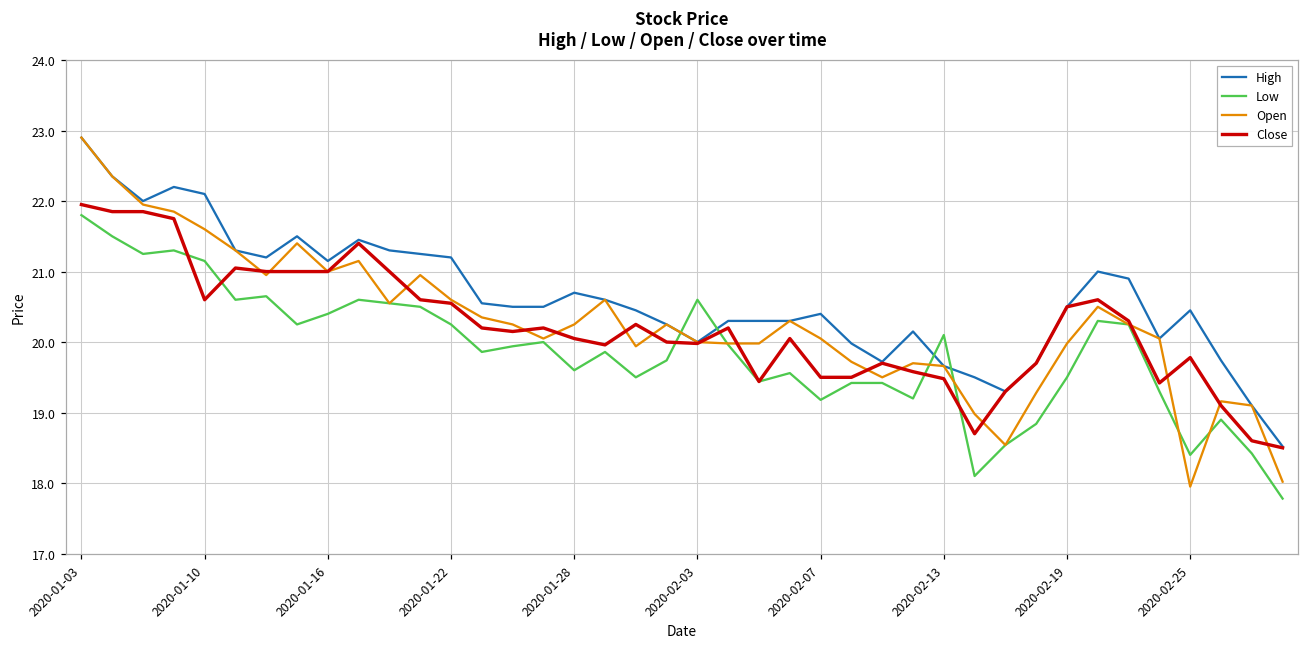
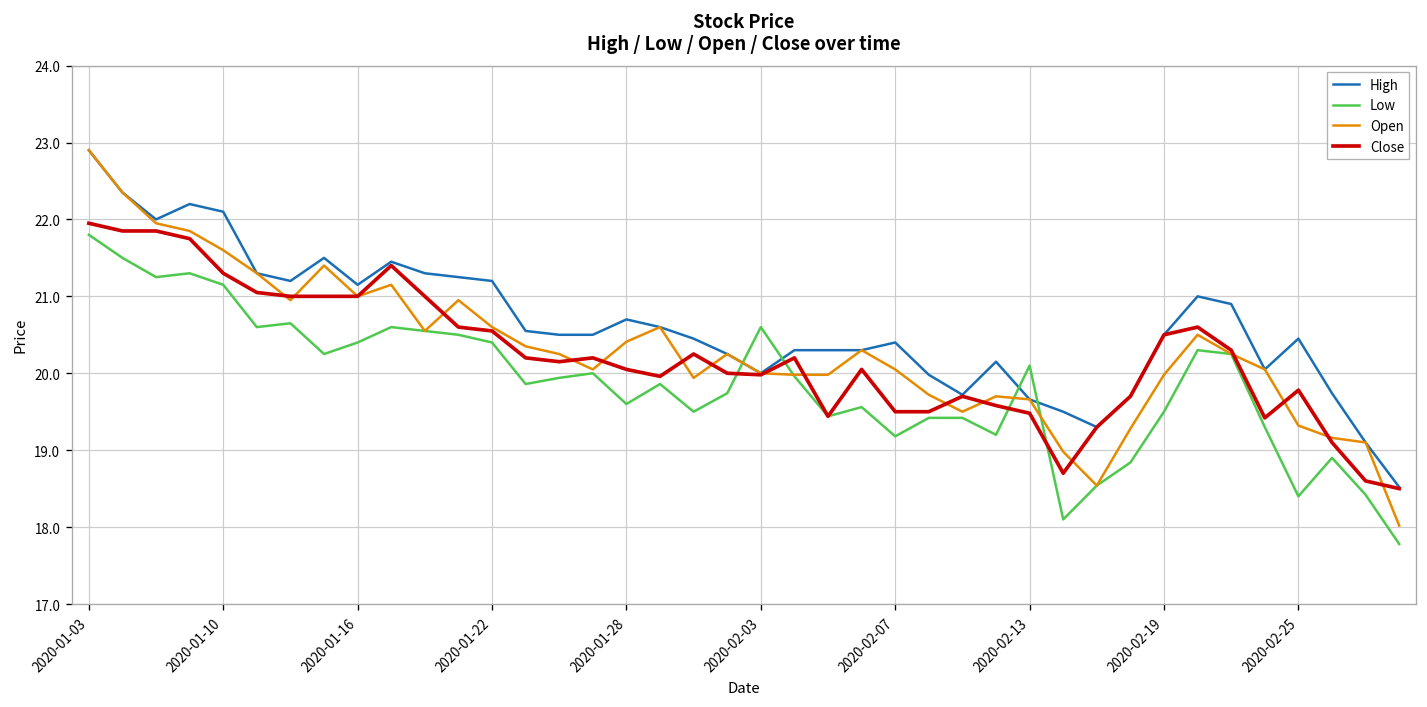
  {
    "High": {
      "2020-01-10": 22.1,
      "2020-01-16": 21.2,
      "2020-01-22": 21.2,
      "2020-01-28": 20.7,
      "2020-02-07": 20.4,
      "2020-02-25": 20.5
    },
    "Low": {
      "2020-01-03": 21.8,
      "2020-01-10": 21.2,
      "2020-01-16": 20.4,
-     "2020-01-22": 20.3,
+     "2020-01-22": 20.4,
      "2020-01-28": 19.6,
      "2020-02-03": 20.6,
      "2020-02-07": 19.2,
      "2020-02-13": 20.1,
      "2020-02-19": 19.5,
      "2020-02-25": 18.4
    },
    "Open": {
      "2020-01-10": 21.6,
      "2020-01-22": 20.6,
-     "2020-01-28": 20.3,
+     "2020-01-28": 20.4,
      "2020-02-07": 20.1,
      "2020-02-19": 20.0,
-     "2020-02-25": 18.0
+     "2020-02-25": 19.3
    },
    "Close": {
      "2020-01-03": 22.0,
-     "2020-01-10": 20.6,
+     "2020-01-10": 21.3,
      "2020-01-22": 20.6,
      "2020-01-28": 20.1,
      "2020-02-07": 19.5,
      "2020-02-13": 19.5,
      "2020-02-25": 19.8
    }
  }
